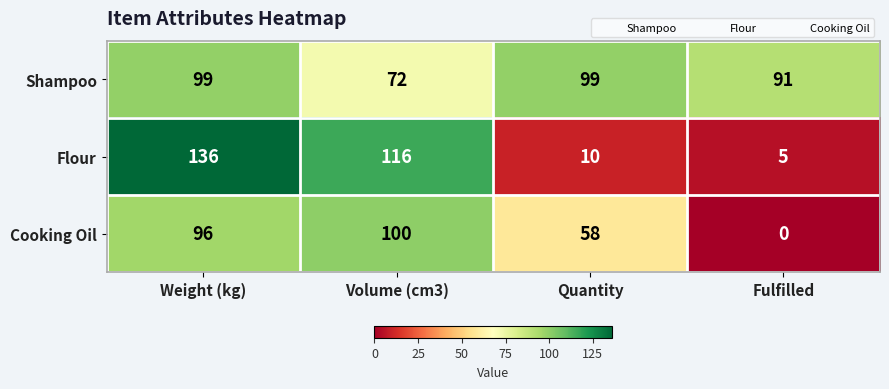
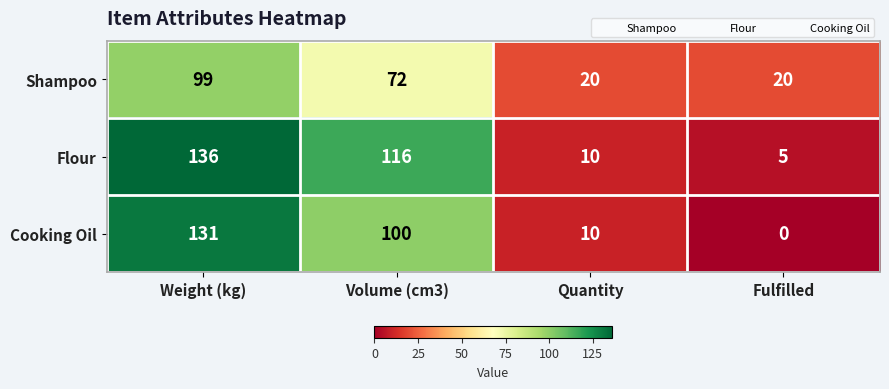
  {
    "Shampoo": {
      "Weight (kg)": 99,
      "Volume (cm3)": 72,
-     "Quantity": 99,
-     "Fulfilled": 91
+     "Quantity": 20,
+     "Fulfilled": 20
    },
    "Flour": {
      "Weight (kg)": 136,
      "Volume (cm3)": 116,
      "Quantity": 10,
      "Fulfilled": 5
    },
    "Cooking Oil": {
-     "Weight (kg)": 96,
+     "Weight (kg)": 131,
      "Volume (cm3)": 100,
-     "Quantity": 58,
+     "Quantity": 10,
      "Fulfilled": 0
    }
  }
